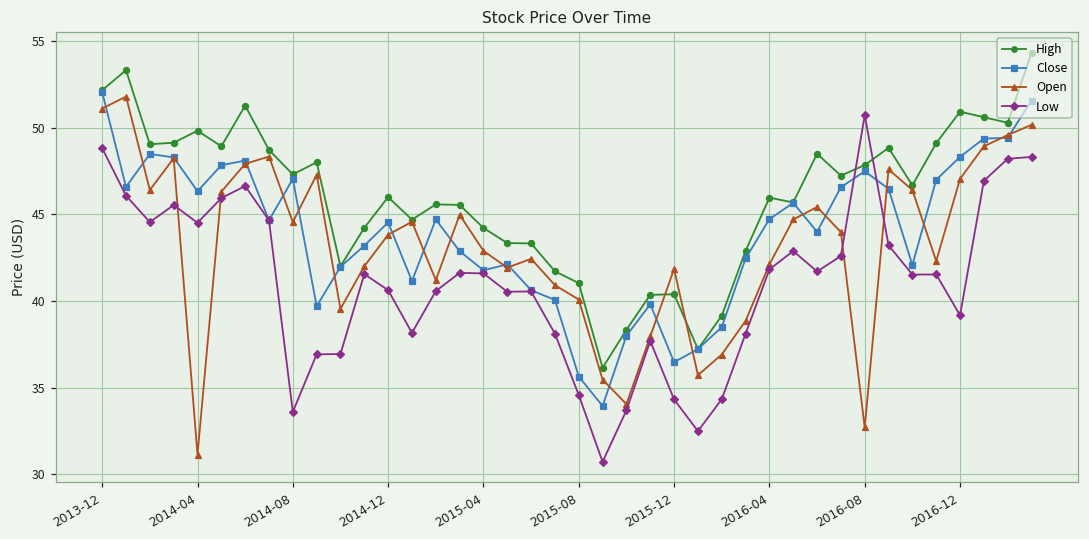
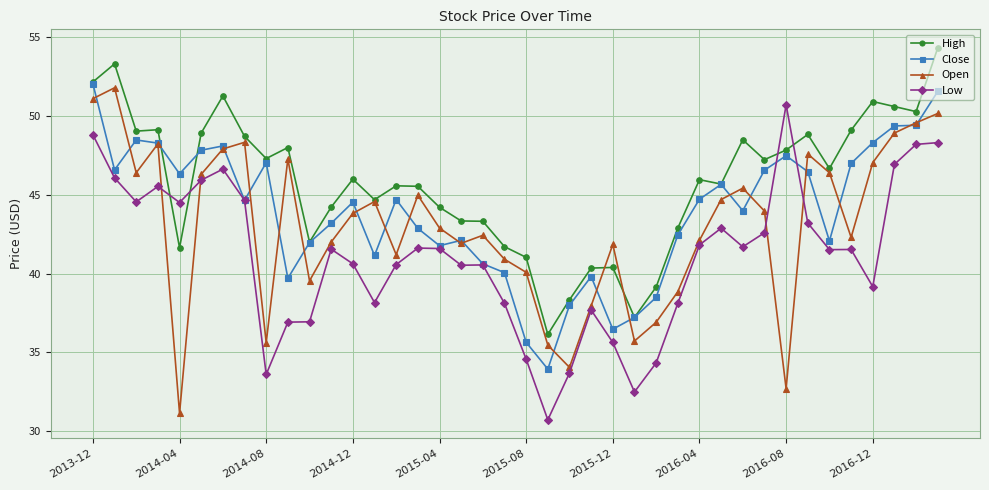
  {
    "High": {
-     "2014-04": 49.8,
+     "2014-04": 41.6,
      "2014-08": 47.3,
      "2014-12": 46.0,
      "2015-04": 44.2,
      "2015-08": 41.0,
      "2015-12": 40.4,
      "2016-04": 46.0,
      "2016-08": 47.8,
      "2016-12": 50.9
    },
    "Close": {
      "2014-04": 46.3,
      "2014-08": 47.0,
      "2014-12": 44.5,
      "2015-04": 41.8,
      "2015-08": 35.6,
      "2015-12": 36.5,
      "2016-04": 44.7,
      "2016-08": 47.5,
      "2016-12": 48.3
    },
    "Open": {
      "2013-12": 51.1,
      "2014-04": 31.1,
-     "2014-08": 44.6,
+     "2014-08": 35.6,
      "2014-12": 43.8,
      "2015-04": 42.9,
      "2015-08": 40.1,
      "2015-12": 41.9,
      "2016-04": 42.1,
      "2016-08": 32.7,
      "2016-12": 47.0
    },
    "Low": {
      "2013-12": 48.8,
      "2014-04": 44.5,
      "2014-08": 33.6,
      "2014-12": 40.6,
      "2015-04": 41.6,
      "2015-08": 34.6,
-     "2015-12": 34.3,
+     "2015-12": 35.6,
      "2016-04": 41.8,
      "2016-08": 50.7,
      "2016-12": 39.2
    }
  }
